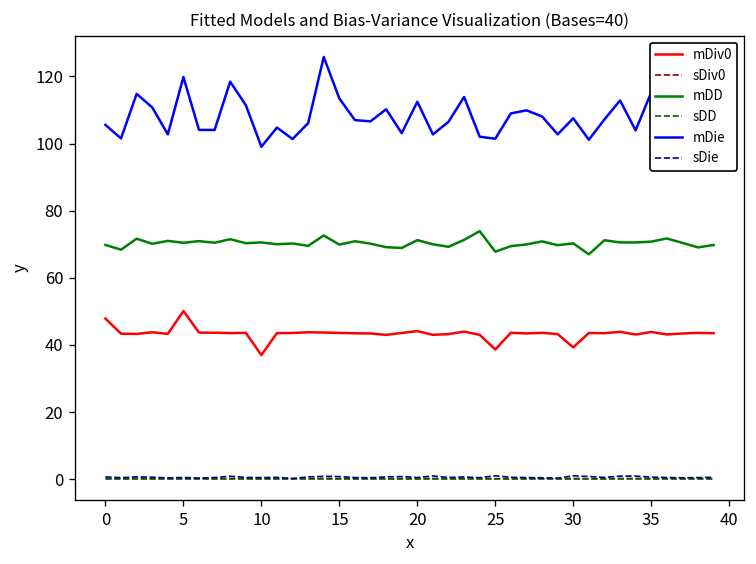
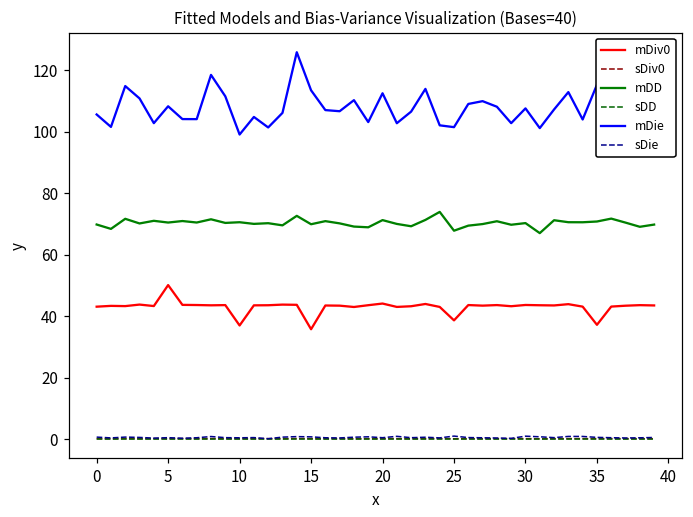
  {
    "mDiv0": {
-     "0": 48,
+     "0": 43,
      "5": 50,
      "10": 37,
-     "15": 44,
+     "15": 36,
      "20": 44,
      "25": 39,
-     "30": 39,
-     "35": 44
+     "30": 44,
+     "35": 37
    },
    "mDie": {
      "0": 106,
-     "5": 120,
+     "5": 108,
      "10": 99,
      "15": 113,
      "20": 112,
      "25": 101,
      "30": 108
    }
  }
